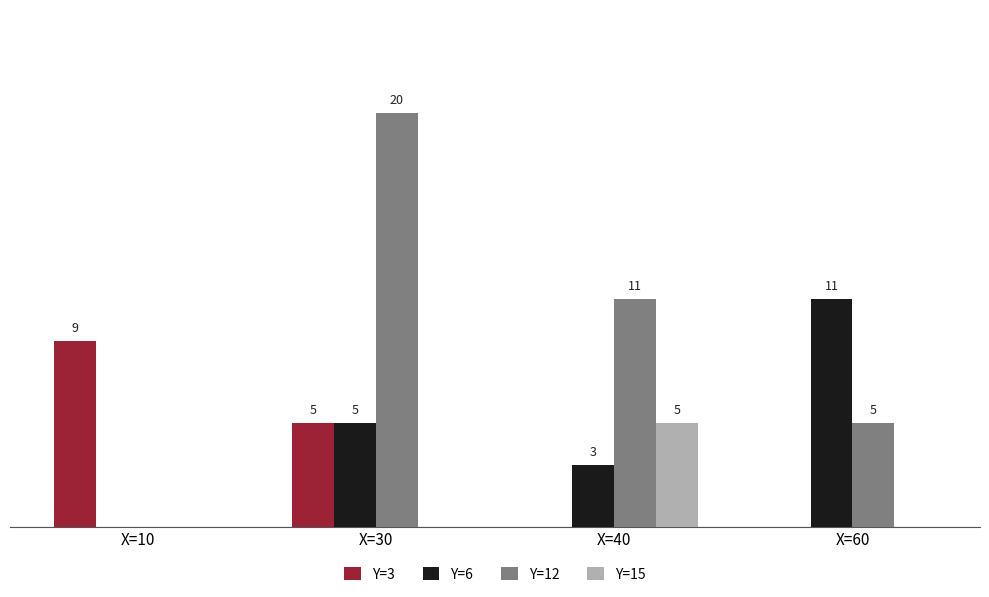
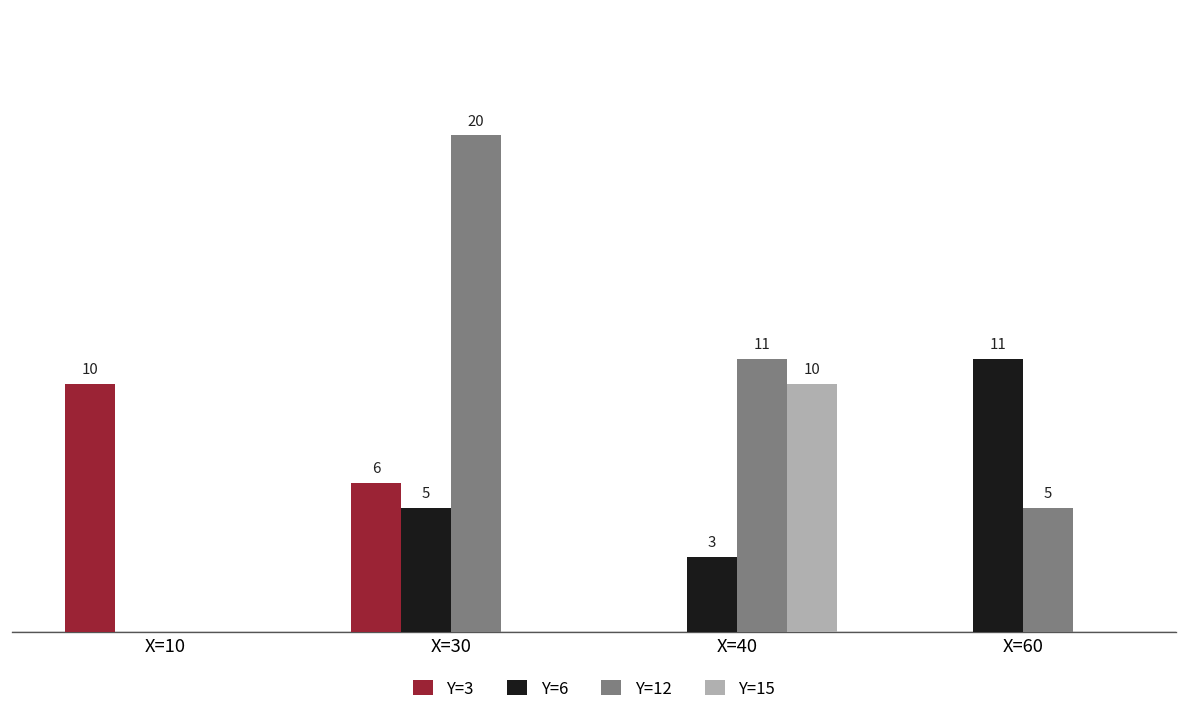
  {
    "Y=3": {
-     "X=10": 9,
-     "X=30": 5
+     "X=10": 10,
+     "X=30": 6
    },
    "Y=6": {
      "X=30": 5,
      "X=40": 3,
      "X=60": 11
    },
    "Y=12": {
      "X=30": 20,
      "X=40": 11,
      "X=60": 5
    },
    "Y=15": {
-     "X=40": 5
+     "X=40": 10
    }
  }
